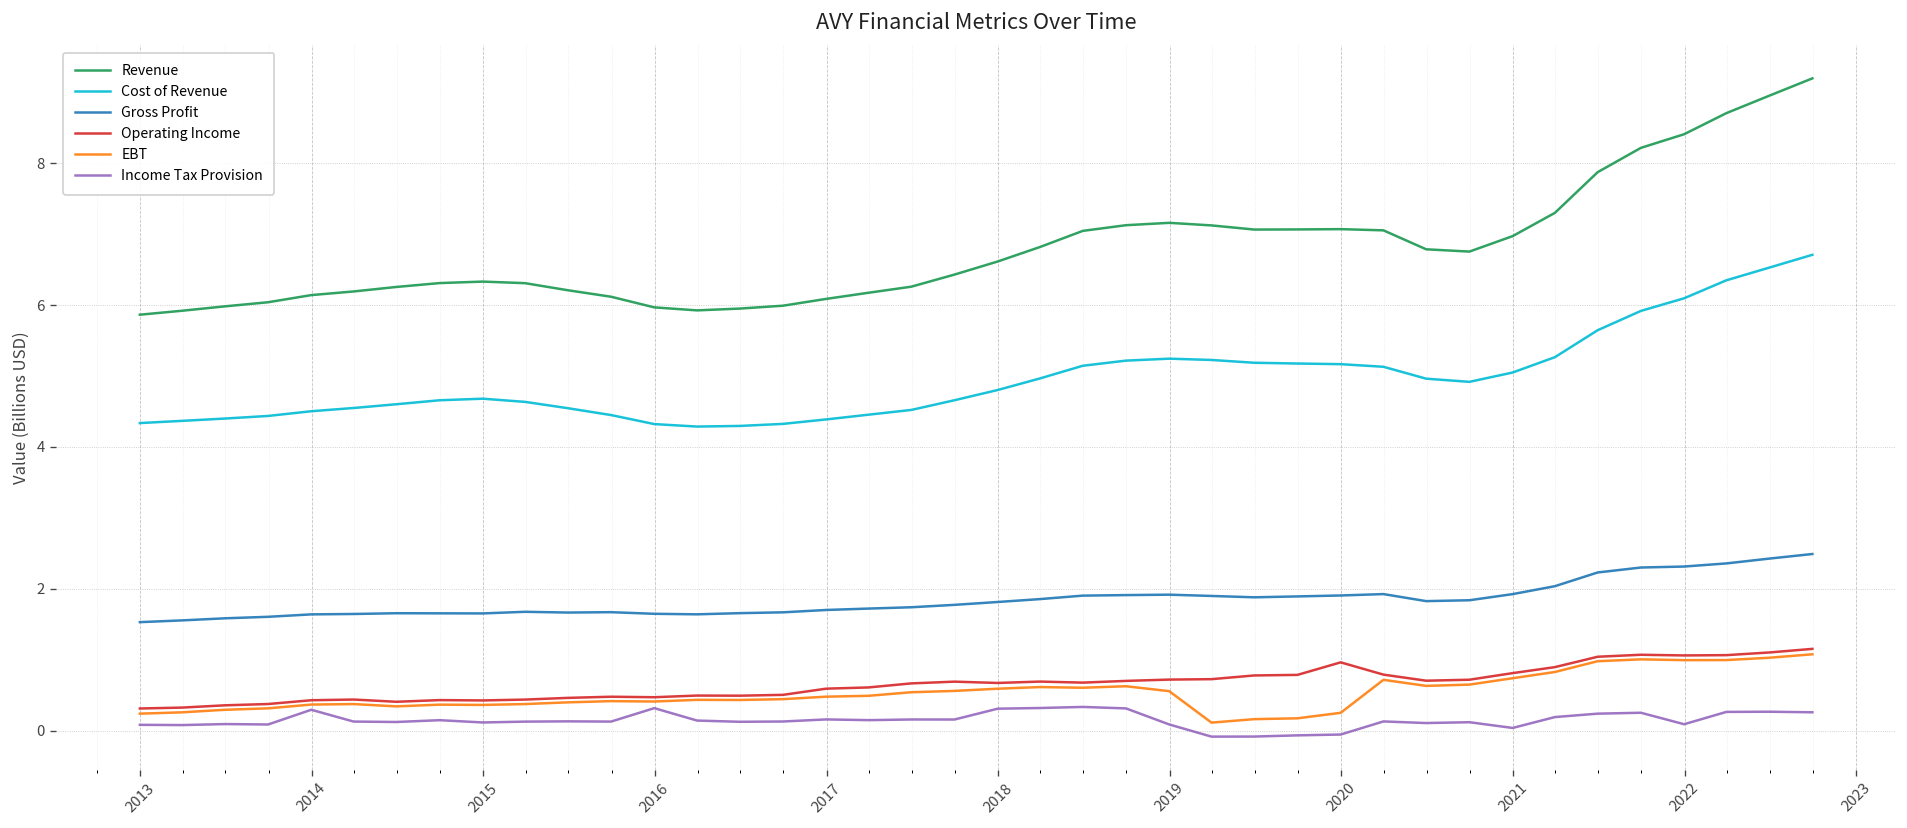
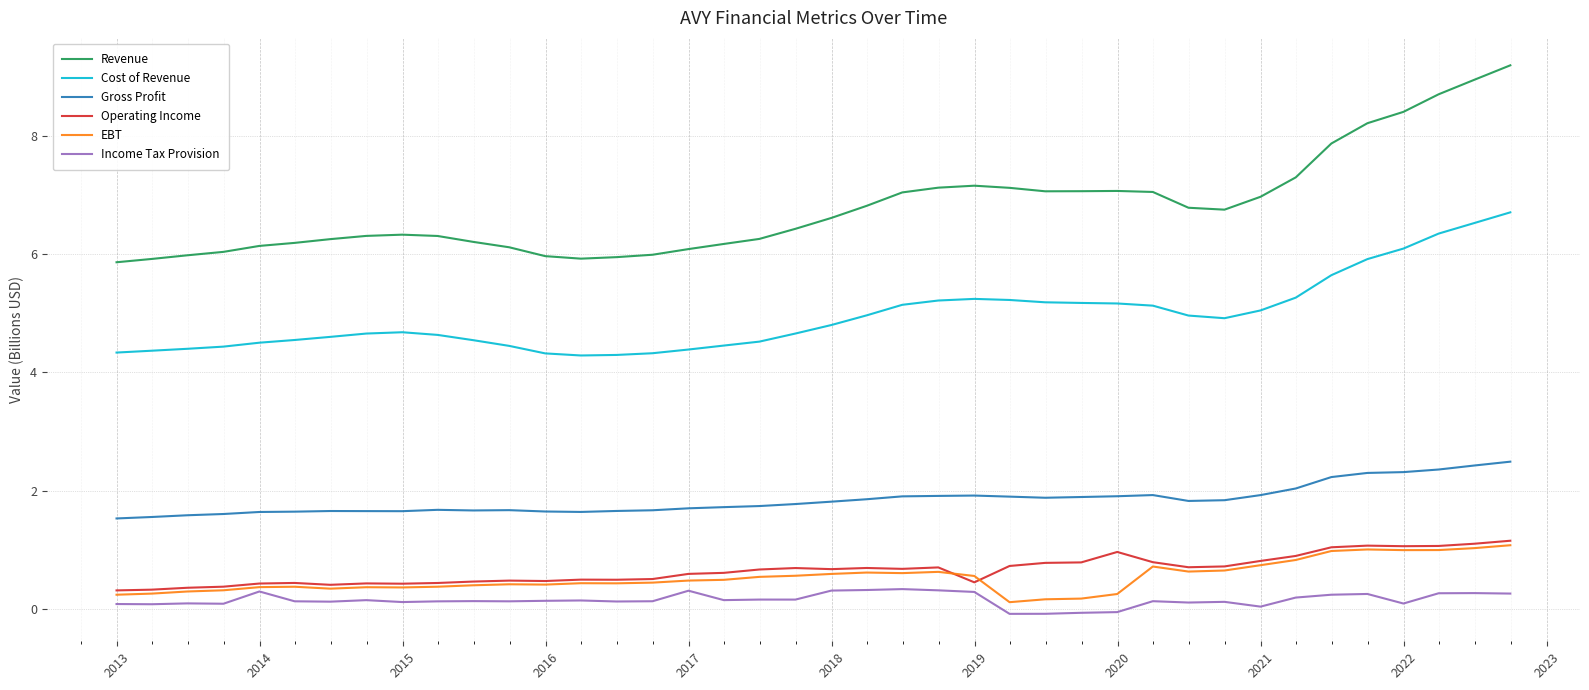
  {
    "Revenue": {
      "2013": 5.9,
      "2014": 6.1,
      "2015": 6.3,
      "2016": 6.0,
      "2017": 6.1,
      "2018": 6.6,
      "2019": 7.2,
      "2020": 7.1,
      "2021": 7.0,
      "2022": 8.4
    },
    "Cost of Revenue": {
      "2013": 4.3,
      "2014": 4.5,
      "2015": 4.7,
      "2016": 4.3,
      "2017": 4.4,
      "2018": 4.8,
      "2019": 5.2,
      "2020": 5.2,
      "2021": 5.0,
      "2022": 6.1
    },
    "Gross Profit": {
      "2013": 1.5,
      "2014": 1.6,
      "2015": 1.7,
      "2016": 1.6,
      "2017": 1.7,
      "2018": 1.8,
      "2019": 1.9,
      "2020": 1.9,
      "2021": 1.9,
      "2022": 2.3
    },
    "Operating Income": {
      "2013": 0.3,
      "2014": 0.4,
      "2015": 0.4,
      "2016": 0.5,
      "2017": 0.6,
      "2018": 0.7,
-     "2019": 0.7,
+     "2019": 0.4,
      "2020": 1.0,
      "2021": 0.8,
      "2022": 1.1
    },
    "EBT": {
      "2013": 0.2,
      "2014": 0.4,
      "2015": 0.4,
      "2016": 0.4,
      "2017": 0.5,
      "2018": 0.6,
      "2019": 0.6,
      "2020": 0.2,
      "2021": 0.7,
      "2022": 1.0
    },
    "Income Tax Provision": {
      "2013": 0.1,
      "2014": 0.3,
      "2015": 0.1,
-     "2016": 0.3,
-     "2017": 0.2,
+     "2016": 0.1,
+     "2017": 0.3,
      "2018": 0.3,
-     "2019": 0.1,
+     "2019": 0.3,
      "2020": -0.1,
      "2021": 0.0,
      "2022": 0.1
    }
  }
